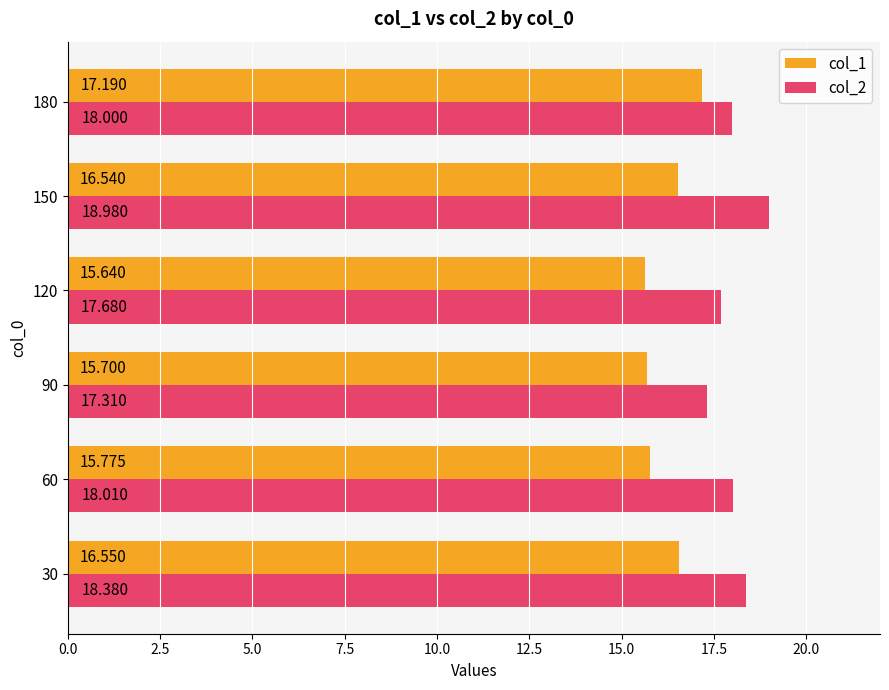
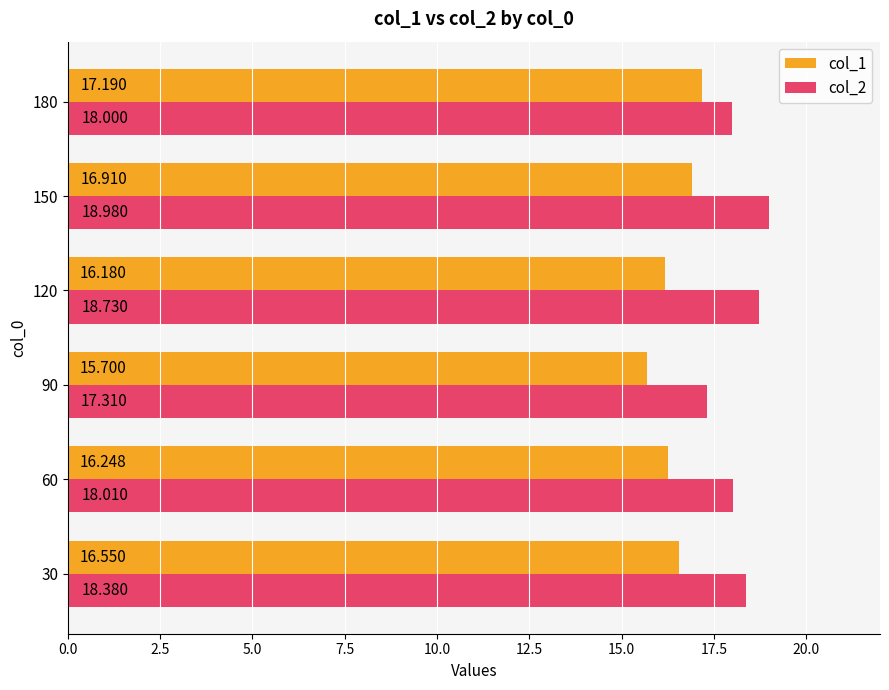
  {
    "col_1": {
      "180": 17.190,
-     "150": 16.540,
-     "120": 15.640,
+     "150": 16.910,
+     "120": 16.180,
      "90": 15.700,
-     "60": 15.775,
+     "60": 16.248,
      "30": 16.550
    },
    "col_2": {
      "180": 18.000,
      "150": 18.980,
-     "120": 17.680,
+     "120": 18.730,
      "90": 17.310,
      "60": 18.010,
      "30": 18.380
    }
  }
